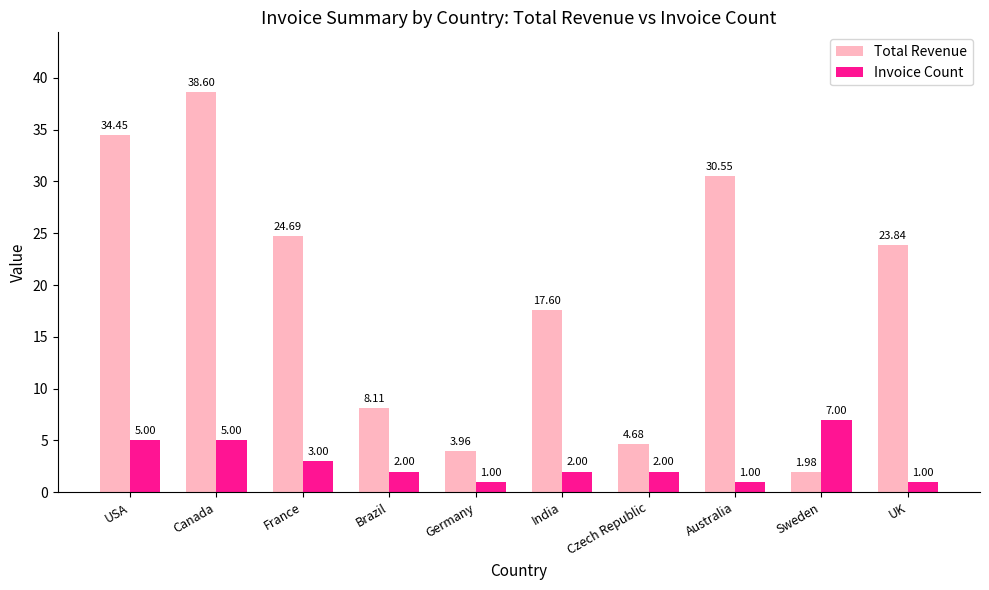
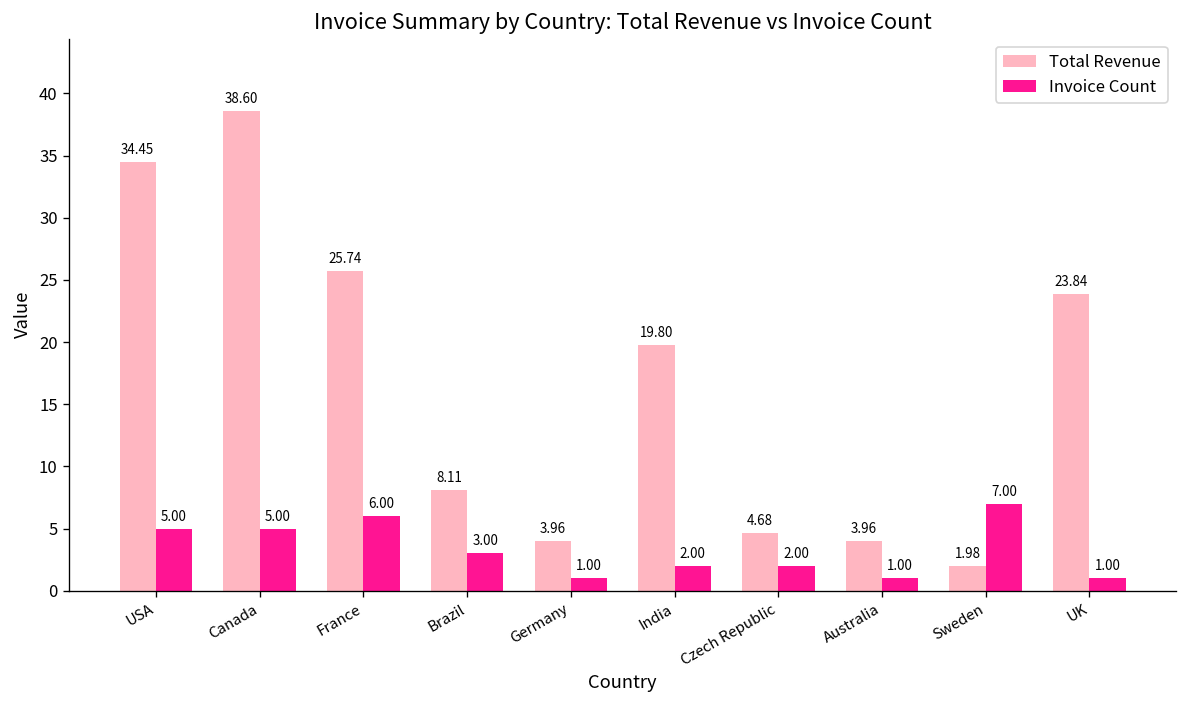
  {
    "Total Revenue": {
      "USA": 34.45,
      "Canada": 38.60,
-     "France": 24.69,
+     "France": 25.74,
      "Brazil": 8.11,
      "Germany": 3.96,
-     "India": 17.60,
+     "India": 19.80,
      "Czech Republic": 4.68,
-     "Australia": 30.55,
+     "Australia": 3.96,
      "Sweden": 1.98,
      "UK": 23.84
    },
    "Invoice Count": {
      "USA": 5.00,
      "Canada": 5.00,
-     "France": 3.00,
-     "Brazil": 2.00,
+     "France": 6.00,
+     "Brazil": 3.00,
      "Germany": 1.00,
      "India": 2.00,
      "Czech Republic": 2.00,
      "Australia": 1.00,
      "Sweden": 7.00,
      "UK": 1.00
    }
  }
